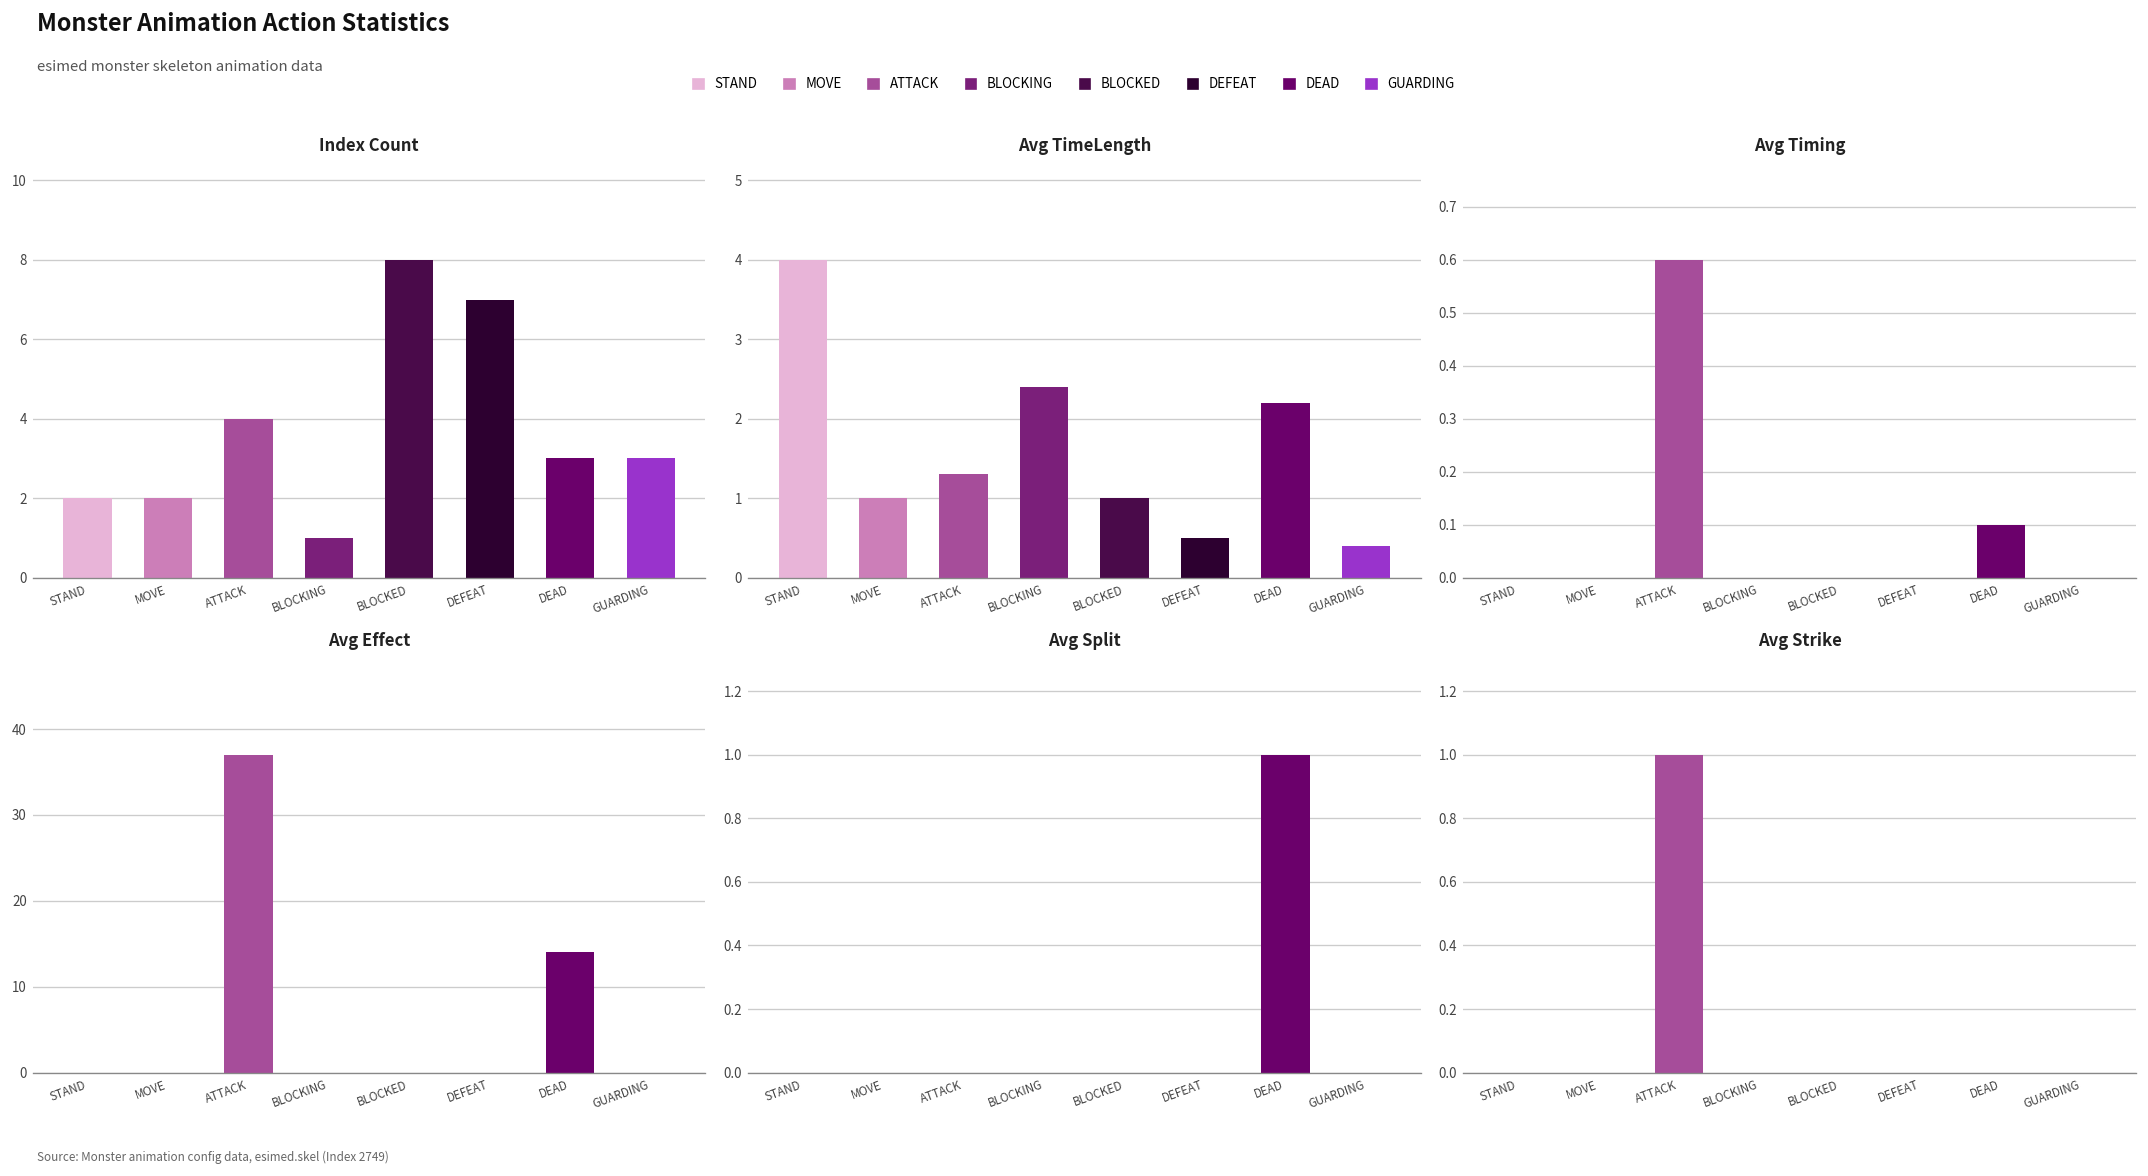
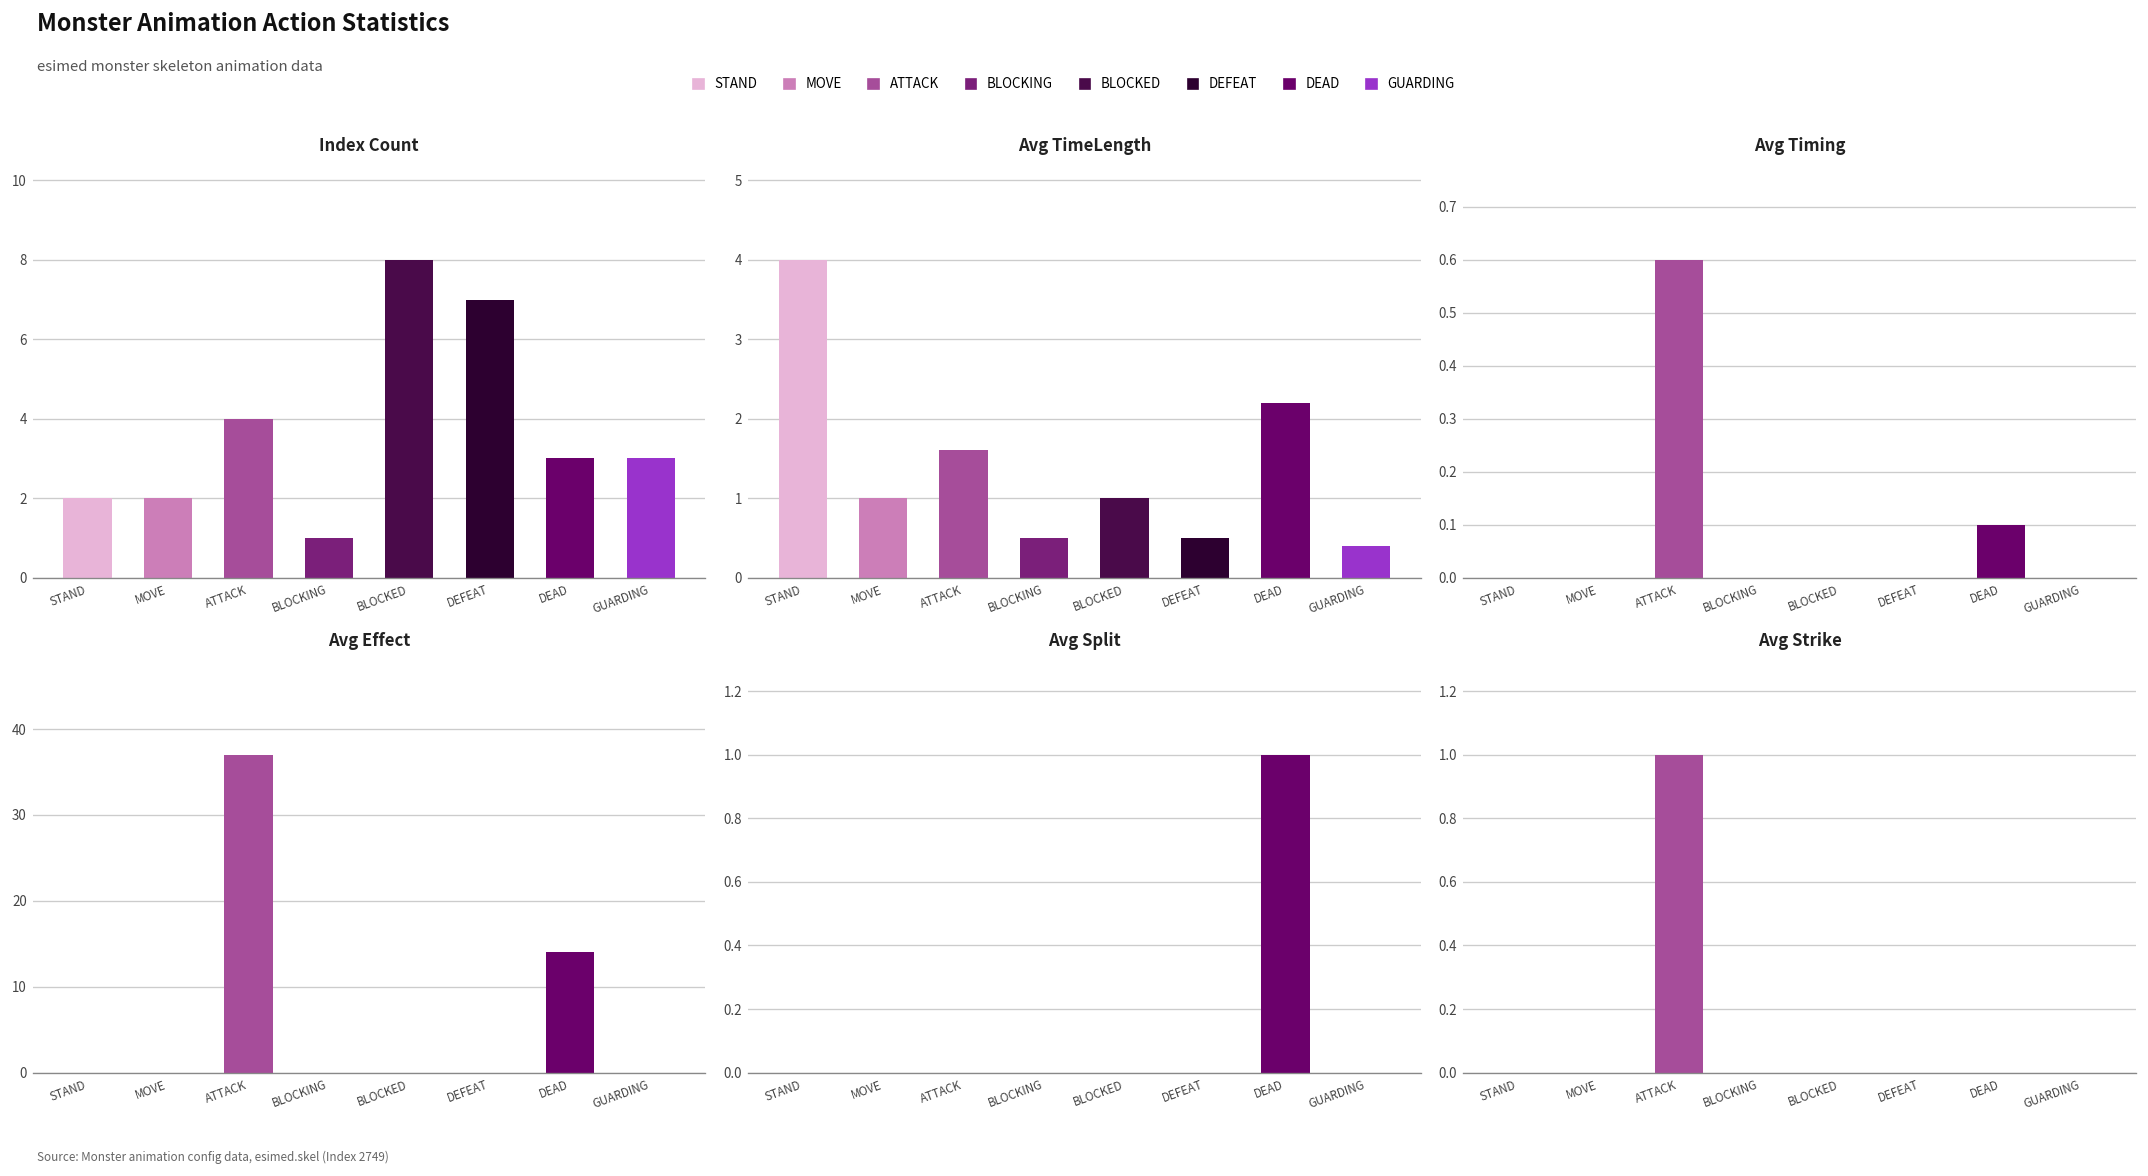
  {
    "Index Count": {
      "STAND": 2.0,
      "MOVE": 2.0,
      "ATTACK": 4.0,
      "BLOCKING": 1.0,
      "BLOCKED": 8.0,
      "DEFEAT": 7.0,
      "DEAD": 3.0,
      "GUARDING": 3.0
    },
    "Avg TimeLength": {
      "STAND": 4.0,
      "MOVE": 1.0,
-     "ATTACK": 1.3,
-     "BLOCKING": 2.4,
+     "ATTACK": 1.6,
+     "BLOCKING": 0.5,
      "BLOCKED": 1.0,
      "DEFEAT": 0.5,
      "DEAD": 2.2,
      "GUARDING": 0.4
    },
    "Avg Timing": {
      "STAND": 0.00,
      "MOVE": 0.00,
      "ATTACK": 0.60,
      "BLOCKING": 0.00,
      "BLOCKED": 0.00,
      "DEFEAT": 0.00,
      "DEAD": 0.10,
      "GUARDING": 0.00
    },
    "Avg Effect": {
      "STAND": 0,
      "MOVE": 0,
      "ATTACK": 37,
      "BLOCKING": 0,
      "BLOCKED": 0,
      "DEFEAT": 0,
      "DEAD": 14,
      "GUARDING": 0
    },
    "Avg Split": {
      "STAND": 0.00,
      "MOVE": 0.00,
      "ATTACK": 0.00,
      "BLOCKING": 0.00,
      "BLOCKED": 0.00,
      "DEFEAT": 0.00,
      "DEAD": 1.00,
      "GUARDING": 0.00
    },
    "Avg Strike": {
      "STAND": 0.00,
      "MOVE": 0.00,
      "ATTACK": 1.00,
      "BLOCKING": 0.00,
      "BLOCKED": 0.00,
      "DEFEAT": 0.00,
      "DEAD": 0.00,
      "GUARDING": 0.00
    }
  }
